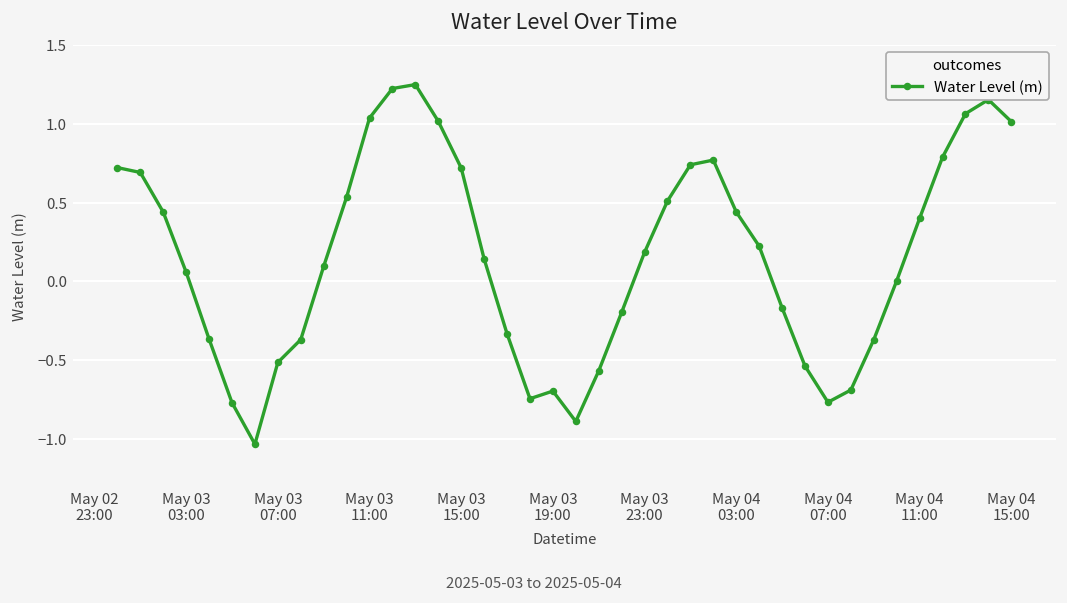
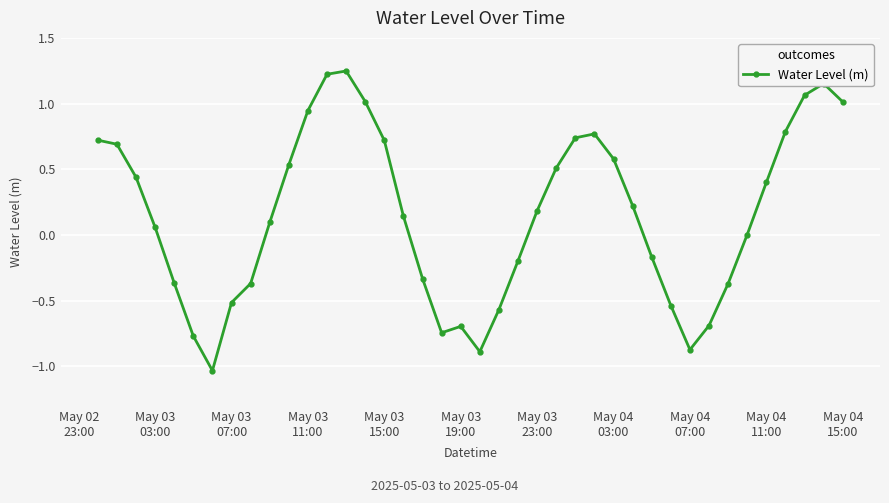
  {
    "May 03 03:00": 0.06,
    "May 03 07:00": -0.51,
-   "May 03 11:00": 1.04,
+   "May 03 11:00": 0.95,
    "May 03 15:00": 0.72,
    "May 03 19:00": -0.70,
    "May 03 23:00": 0.18,
-   "May 04 03:00": 0.44,
-   "May 04 07:00": -0.77,
+   "May 04 03:00": 0.58,
+   "May 04 07:00": -0.87,
    "May 04 11:00": 0.40,
    "May 04 15:00": 1.01
  }
